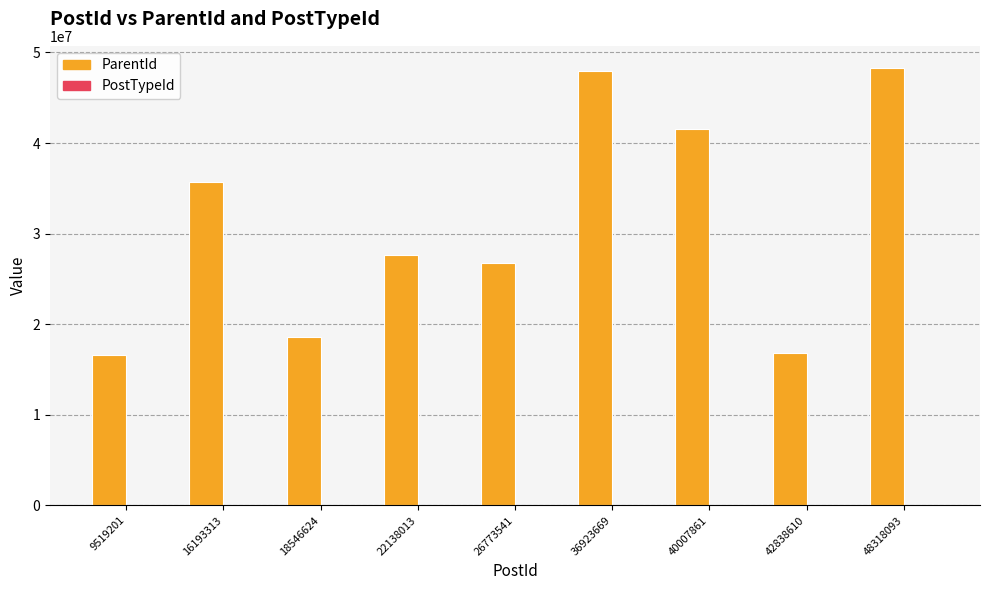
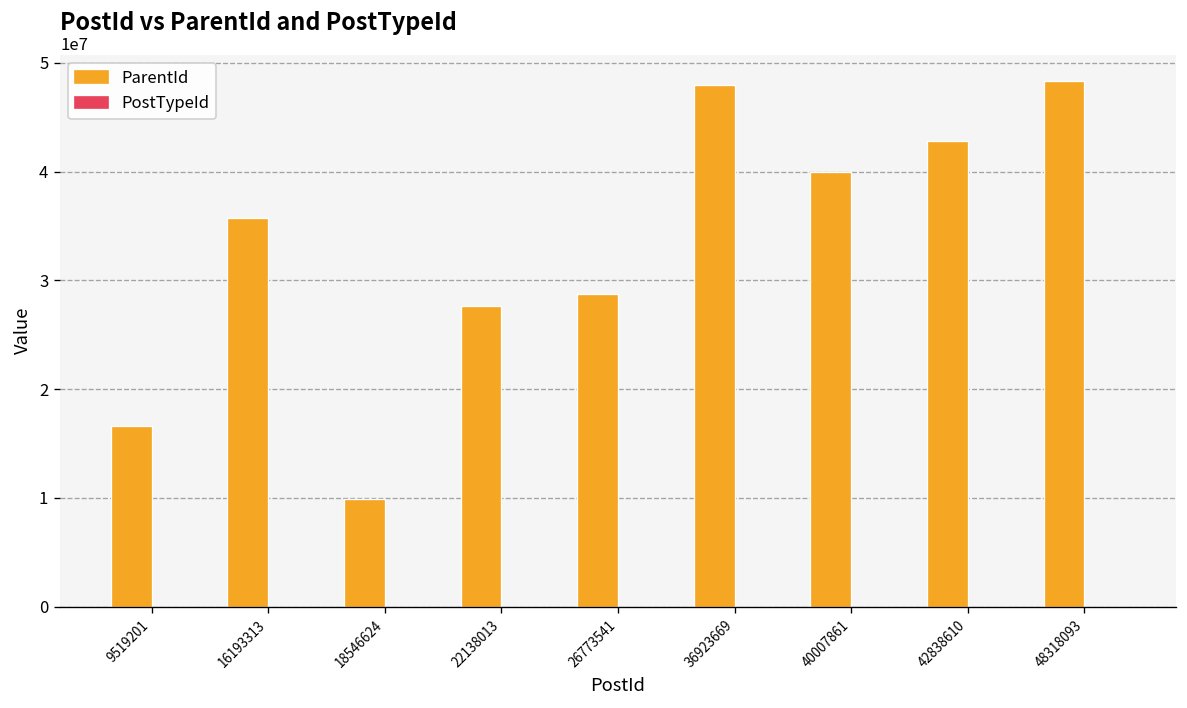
  {
    "ParentId": {
      "9519201": 17000000,
      "16193313": 36000000,
-     "18546624": 19000000,
+     "18546624": 10000000,
      "22138013": 28000000,
-     "26773541": 27000000,
+     "26773541": 29000000,
      "36923669": 48000000,
-     "40007861": 42000000,
-     "42838610": 17000000,
+     "40007861": 40000000,
+     "42838610": 43000000,
      "48318093": 48000000
    }
  }
